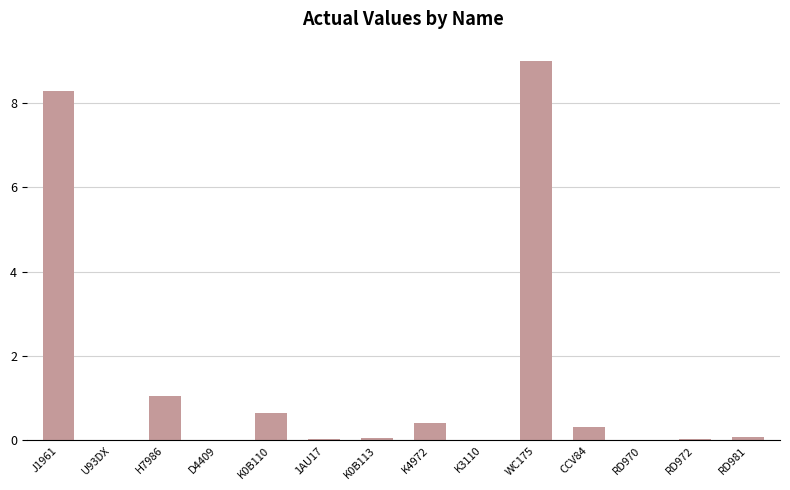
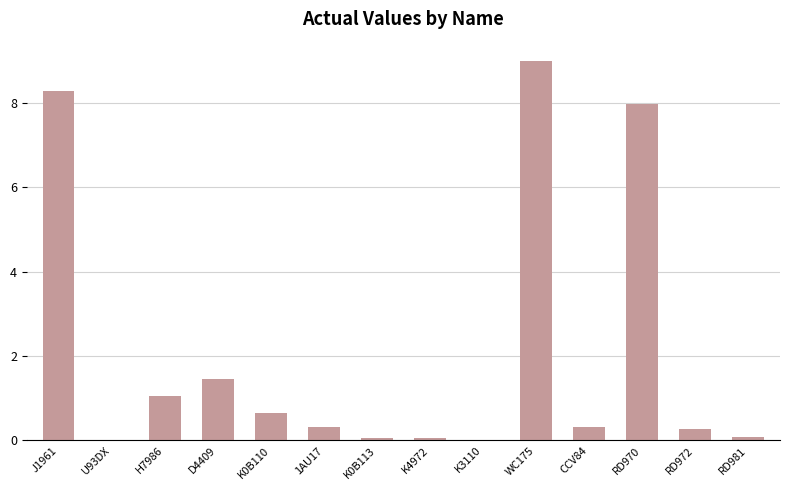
  {
    "J1961": 8.3,
    "U93DX": 0.0,
    "H7986": 1.0,
-   "D4409": 0.0,
+   "D4409": 1.5,
    "K0B110": 0.7,
-   "1AU17": 0.0,
-   "K4972": 0.4,
+   "1AU17": 0.3,
+   "K4972": 0.1,
    "K3110": 0.0,
    "WC175": 9.0,
    "CCV84": 0.3,
-   "RD970": 0.0,
-   "RD972": 0.0,
+   "RD970": 8.0,
+   "RD972": 0.3,
    "RD981": 0.1
  }
